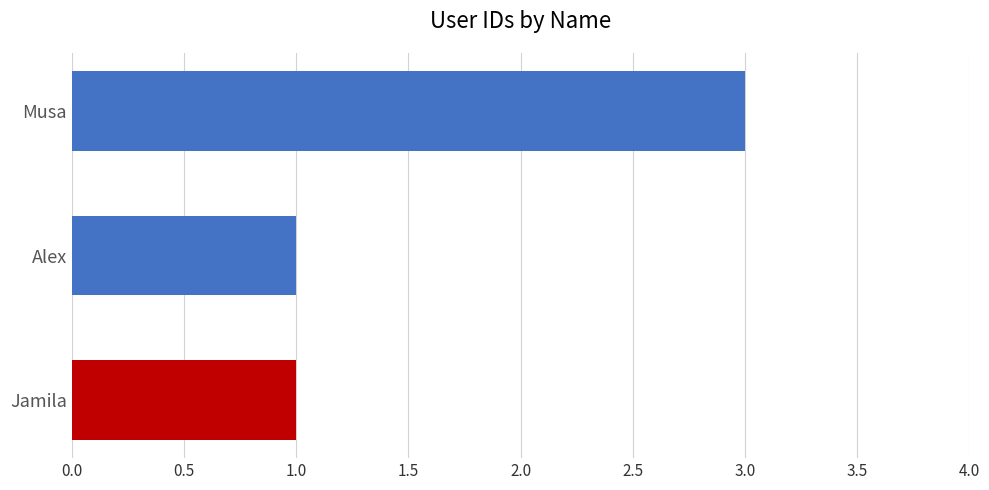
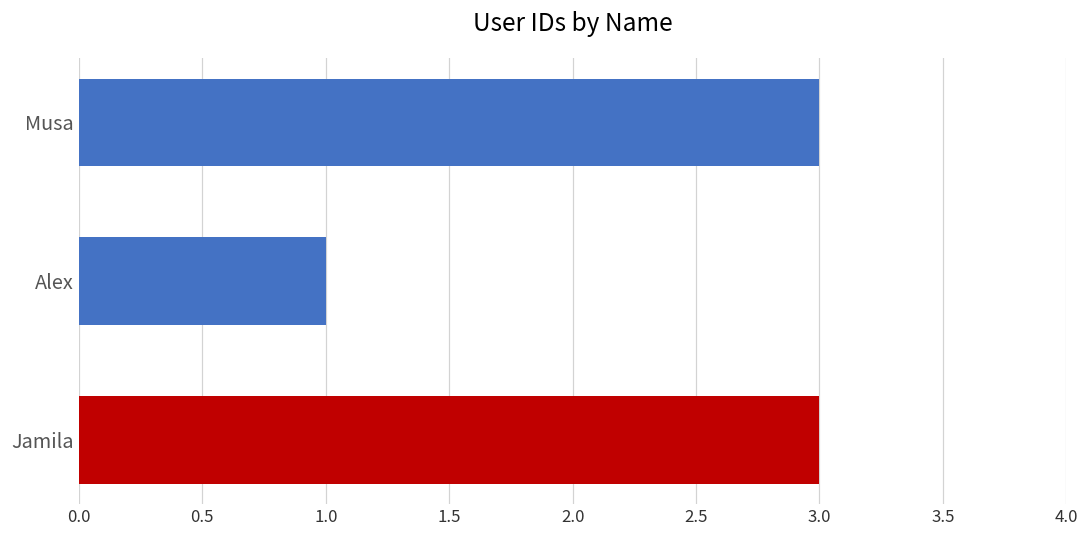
  {
    "Musa": 3,
    "Alex": 1,
-   "Jamila": 1
+   "Jamila": 3
  }
